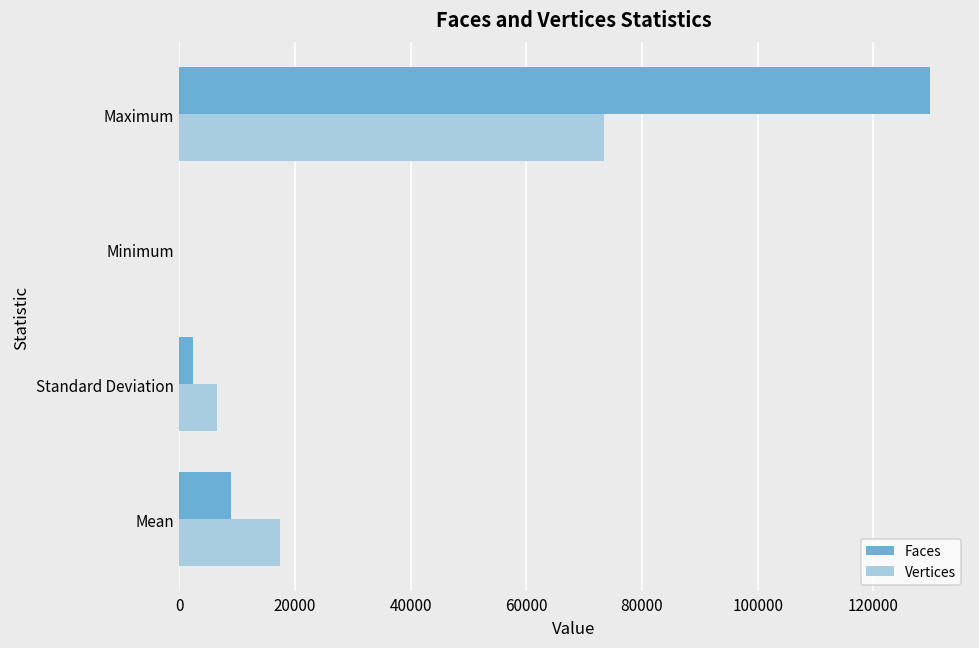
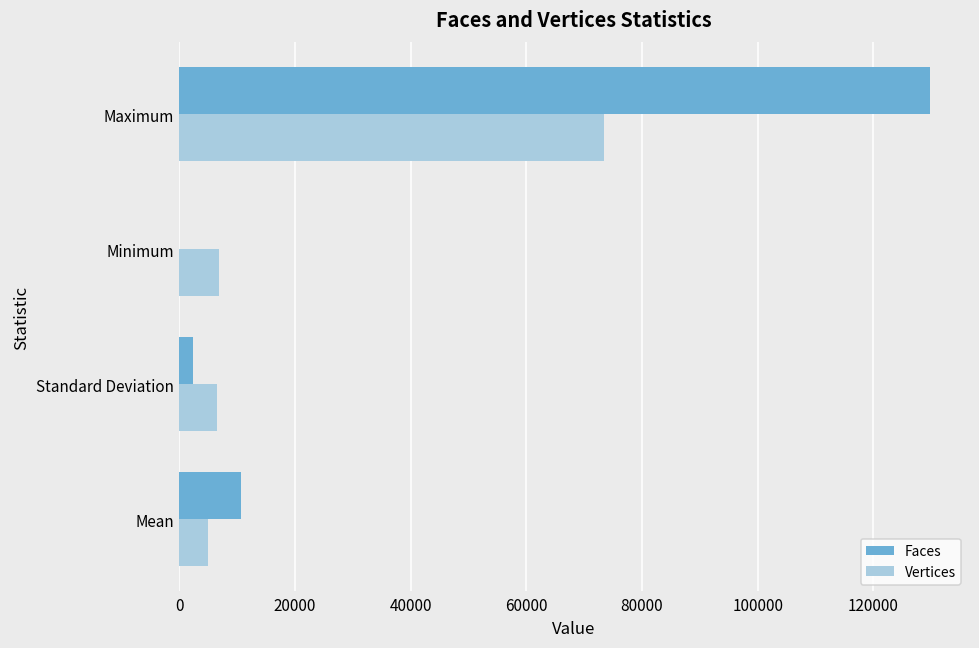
  {
    "Faces": {
      "Maximum": 130000,
      "Standard Deviation": 2000,
-     "Mean": 9000
+     "Mean": 11000
    },
    "Vertices": {
      "Maximum": 73000,
-     "Minimum": 0,
+     "Minimum": 7000,
      "Standard Deviation": 7000,
-     "Mean": 17000
+     "Mean": 5000
    }
  }
